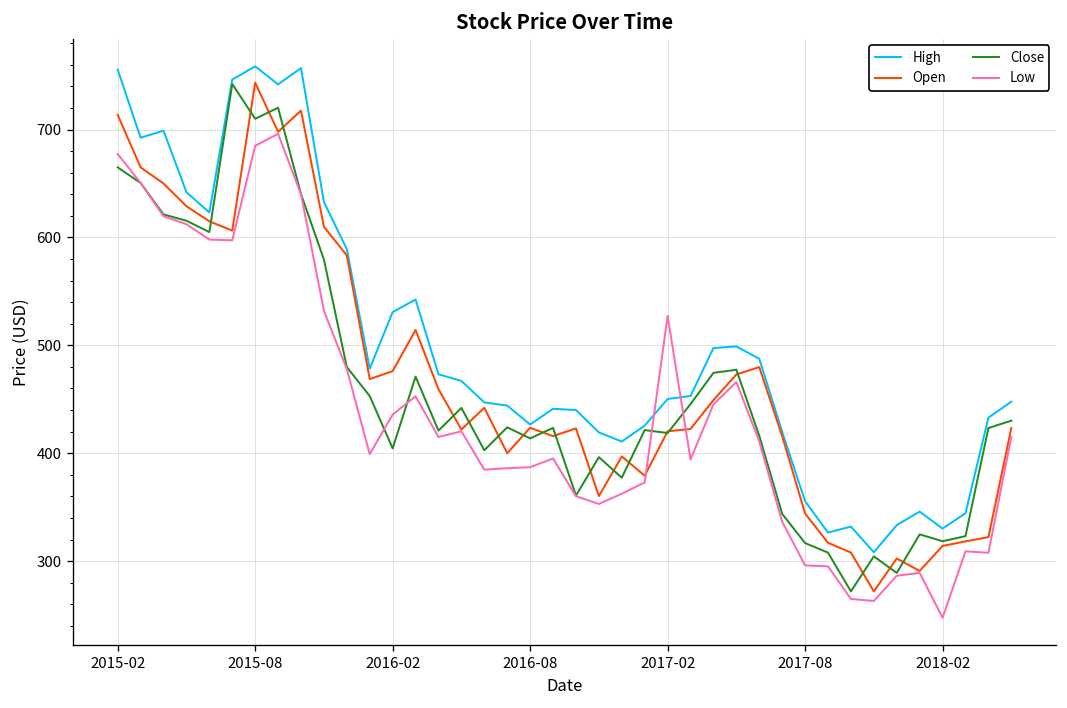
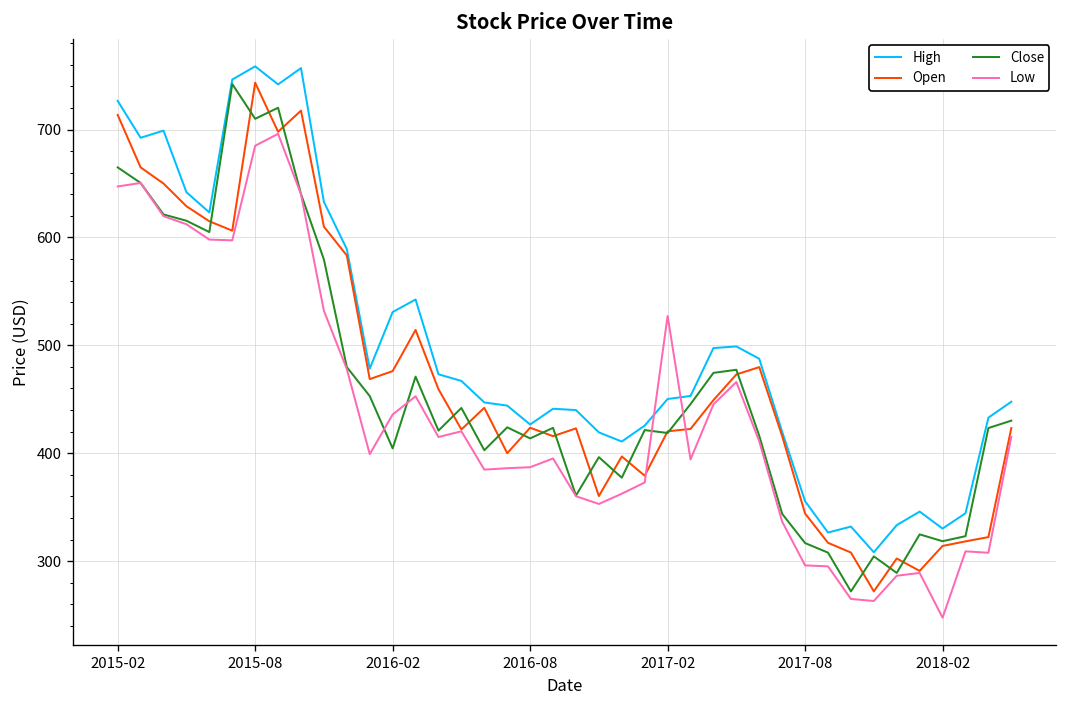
  {
    "High": {
-     "2015-02": 760,
+     "2015-02": 730,
      "2015-08": 760,
      "2016-02": 530,
      "2016-08": 430,
      "2017-02": 450,
      "2017-08": 360,
      "2018-02": 330
    },
    "Open": {
      "2015-02": 710,
      "2015-08": 740,
      "2016-02": 480,
      "2016-08": 420,
      "2017-08": 340,
      "2018-02": 310
    },
    "Close": {
      "2015-02": 660,
      "2015-08": 710,
      "2016-02": 400,
      "2016-08": 410,
      "2017-08": 320,
      "2018-02": 320
    },
    "Low": {
-     "2015-02": 680,
+     "2015-02": 650,
      "2015-08": 690,
      "2016-02": 440,
      "2016-08": 390,
      "2017-02": 530,
      "2017-08": 300,
      "2018-02": 250
    }
  }
